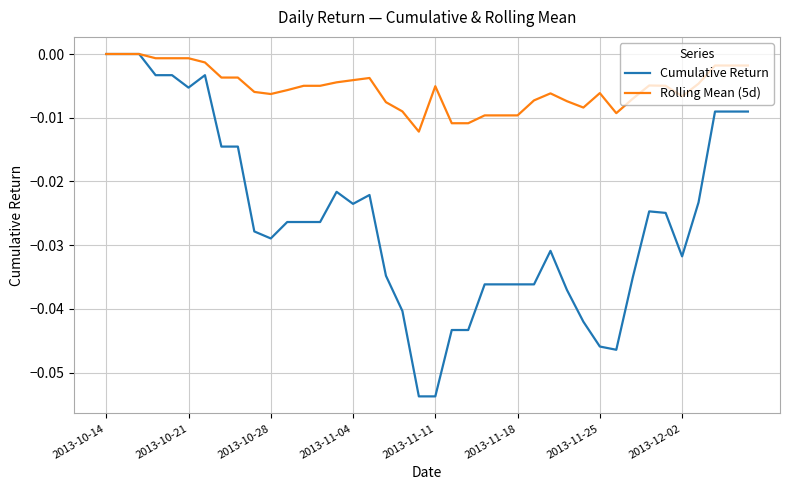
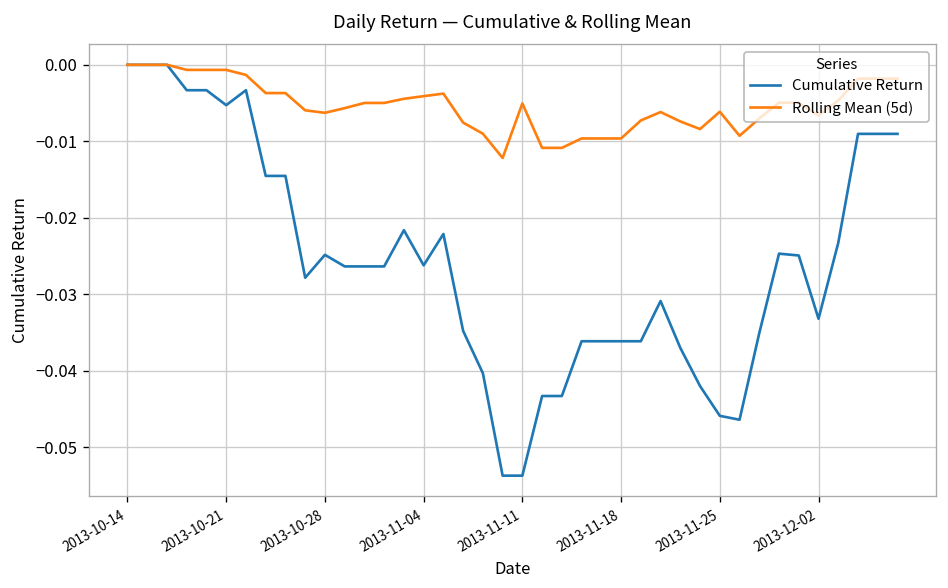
  {
    "Cumulative Return": {
      "2013-10-21": -0.005,
-     "2013-10-28": -0.029,
-     "2013-11-04": -0.024,
+     "2013-10-28": -0.025,
+     "2013-11-04": -0.026,
      "2013-11-11": -0.054,
      "2013-11-18": -0.036,
      "2013-11-25": -0.046,
-     "2013-12-02": -0.032
+     "2013-12-02": -0.033
    },
    "Rolling Mean (5d)": {
      "2013-10-21": -0.001,
      "2013-10-28": -0.006,
      "2013-11-04": -0.004,
      "2013-11-11": -0.005,
      "2013-11-18": -0.010,
      "2013-11-25": -0.006
    }
  }
